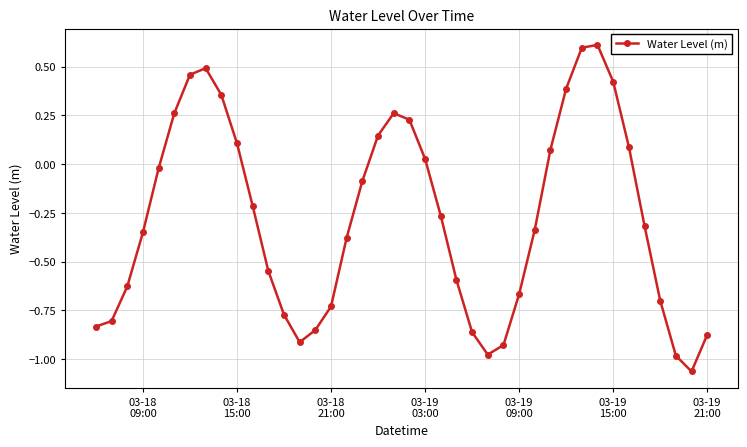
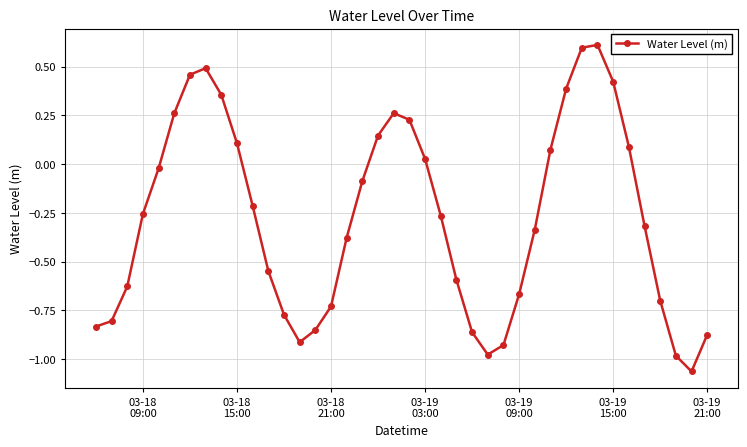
  {
-   "03-18 09:00": -0.35,
+   "03-18 09:00": -0.26,
    "03-18 15:00": 0.11,
    "03-18 21:00": -0.73,
    "03-19 03:00": 0.03,
    "03-19 09:00": -0.67,
    "03-19 15:00": 0.42,
    "03-19 21:00": -0.88
  }
